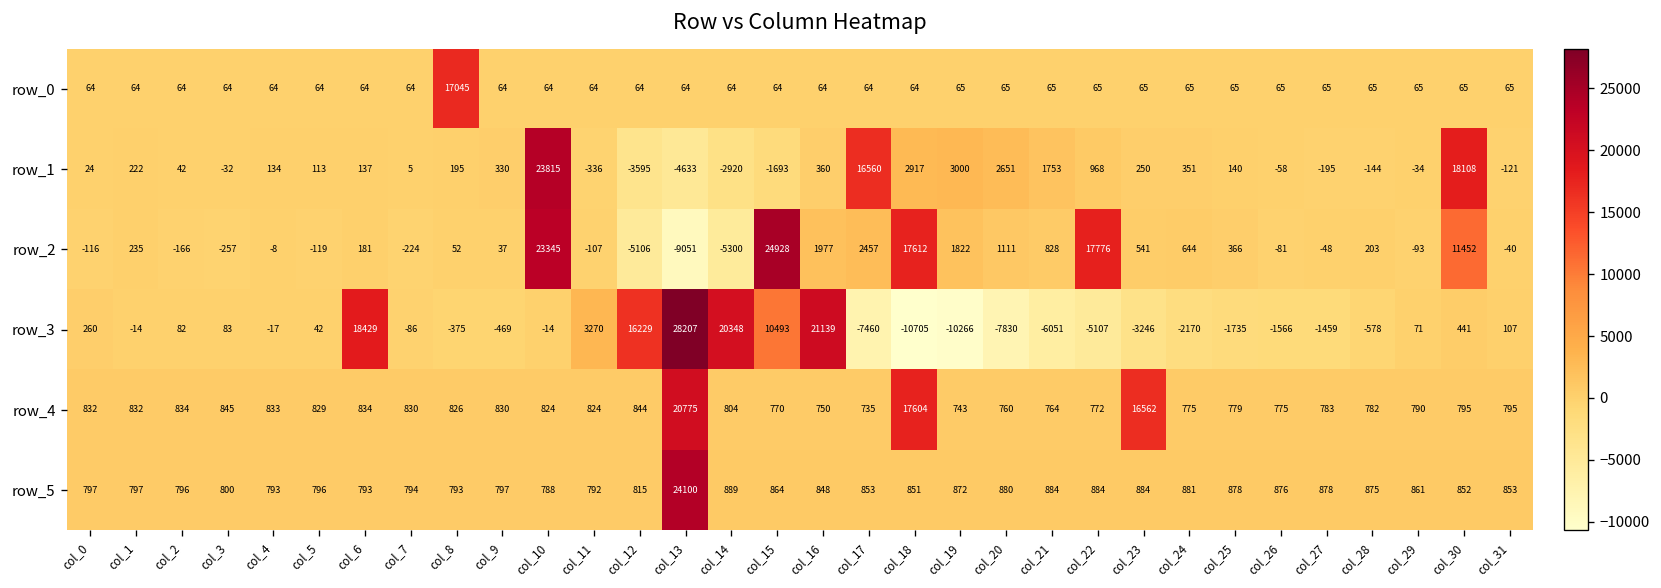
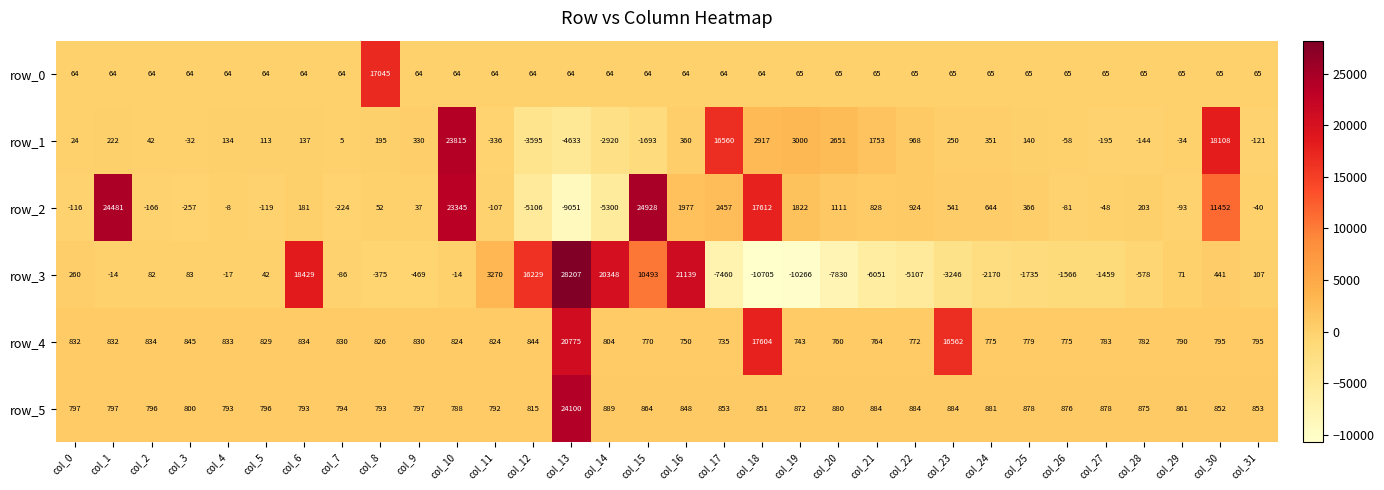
  {
    "row_0": {
      "col_0": 64,
      "col_1": 64,
      "col_2": 64,
      "col_3": 64,
      "col_4": 64,
      "col_5": 64,
      "col_6": 64,
      "col_7": 64,
      "col_8": 17045,
      "col_9": 64,
      "col_10": 64,
      "col_11": 64,
      "col_12": 64,
      "col_13": 64,
      "col_14": 64,
      "col_15": 64,
      "col_16": 64,
      "col_17": 64,
      "col_18": 64,
      "col_19": 65,
      "col_20": 65,
      "col_21": 65,
      "col_22": 65,
      "col_23": 65,
      "col_24": 65,
      "col_25": 65,
      "col_26": 65,
      "col_27": 65,
      "col_28": 65,
      "col_29": 65,
      "col_30": 65,
      "col_31": 65
    },
    "row_1": {
      "col_0": 24,
      "col_1": 222,
      "col_2": 42,
      "col_3": -32,
      "col_4": 134,
      "col_5": 113,
      "col_6": 137,
      "col_7": 5,
      "col_8": 195,
      "col_9": 330,
      "col_10": 23815,
      "col_11": -336,
      "col_12": -3595,
      "col_13": -4633,
      "col_14": -2920,
      "col_15": -1693,
      "col_16": 360,
      "col_17": 16560,
      "col_18": 2917,
      "col_19": 3000,
      "col_20": 2651,
      "col_21": 1753,
      "col_22": 968,
      "col_23": 250,
      "col_24": 351,
      "col_25": 140,
      "col_26": -58,
      "col_27": -195,
      "col_28": -144,
      "col_29": -34,
      "col_30": 18108,
      "col_31": -121
    },
    "row_2": {
      "col_0": -116,
-     "col_1": 235,
+     "col_1": 24481,
      "col_2": -166,
      "col_3": -257,
      "col_4": -8,
      "col_5": -119,
      "col_6": 181,
      "col_7": -224,
      "col_8": 52,
      "col_9": 37,
      "col_10": 23345,
      "col_11": -107,
      "col_12": -5106,
      "col_13": -9051,
      "col_14": -5300,
      "col_15": 24928,
      "col_16": 1977,
      "col_17": 2457,
      "col_18": 17612,
      "col_19": 1822,
      "col_20": 1111,
      "col_21": 828,
-     "col_22": 17776,
+     "col_22": 924,
      "col_23": 541,
      "col_24": 644,
      "col_25": 366,
      "col_26": -81,
      "col_27": -48,
      "col_28": 203,
      "col_29": -93,
      "col_30": 11452,
      "col_31": -40
    },
    "row_3": {
      "col_0": 260,
      "col_1": -14,
      "col_2": 82,
      "col_3": 83,
      "col_4": -17,
      "col_5": 42,
      "col_6": 18429,
      "col_7": -86,
      "col_8": -375,
      "col_9": -469,
      "col_10": -14,
      "col_11": 3270,
      "col_12": 16229,
      "col_13": 28207,
      "col_14": 20348,
      "col_15": 10493,
      "col_16": 21139,
      "col_17": -7460,
      "col_18": -10705,
      "col_19": -10266,
      "col_20": -7830,
      "col_21": -6051,
      "col_22": -5107,
      "col_23": -3246,
      "col_24": -2170,
      "col_25": -1735,
      "col_26": -1566,
      "col_27": -1459,
      "col_28": -578,
      "col_29": 71,
      "col_30": 441,
      "col_31": 107
    },
    "row_4": {
      "col_0": 832,
      "col_1": 832,
      "col_2": 834,
      "col_3": 845,
      "col_4": 833,
      "col_5": 829,
      "col_6": 834,
      "col_7": 830,
      "col_8": 826,
      "col_9": 830,
      "col_10": 824,
      "col_11": 824,
      "col_12": 844,
      "col_13": 20775,
      "col_14": 804,
      "col_15": 770,
      "col_16": 750,
      "col_17": 735,
      "col_18": 17604,
      "col_19": 743,
      "col_20": 760,
      "col_21": 764,
      "col_22": 772,
      "col_23": 16562,
      "col_24": 775,
      "col_25": 779,
      "col_26": 775,
      "col_27": 783,
      "col_28": 782,
      "col_29": 790,
      "col_30": 795,
      "col_31": 795
    },
    "row_5": {
      "col_0": 797,
      "col_1": 797,
      "col_2": 796,
      "col_3": 800,
      "col_4": 793,
      "col_5": 796,
      "col_6": 793,
      "col_7": 794,
      "col_8": 793,
      "col_9": 797,
      "col_10": 788,
      "col_11": 792,
      "col_12": 815,
      "col_13": 24100,
      "col_14": 889,
      "col_15": 864,
      "col_16": 848,
      "col_17": 853,
      "col_18": 851,
      "col_19": 872,
      "col_20": 880,
      "col_21": 884,
      "col_22": 884,
      "col_23": 884,
      "col_24": 881,
      "col_25": 878,
      "col_26": 876,
      "col_27": 878,
      "col_28": 875,
      "col_29": 861,
      "col_30": 852,
      "col_31": 853
    }
  }
